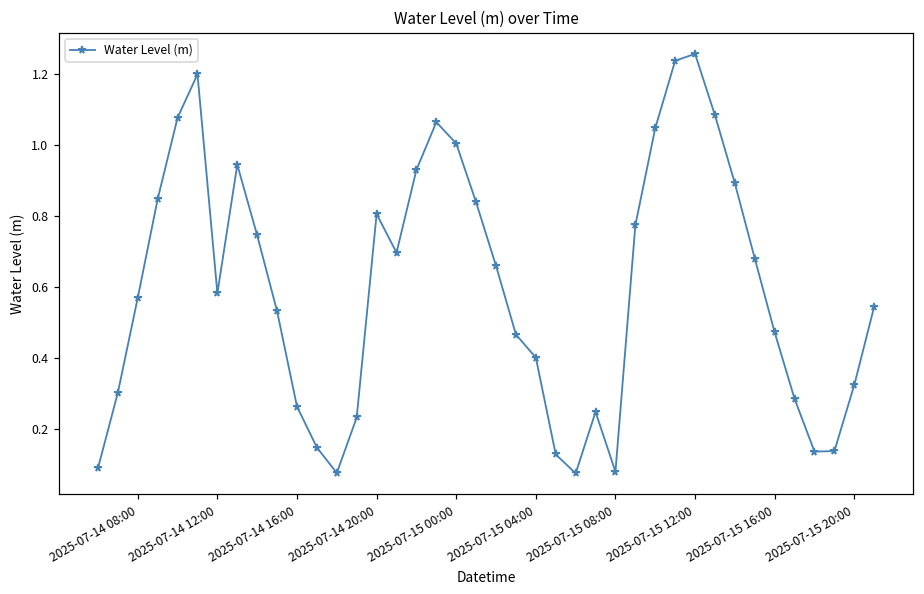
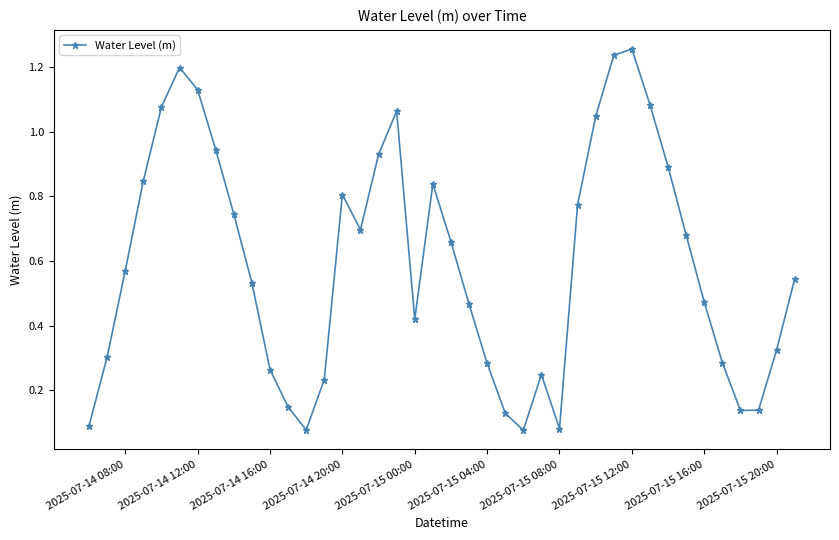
  {
    "2025-07-14 08:00": 0.57,
-   "2025-07-14 12:00": 0.58,
+   "2025-07-14 12:00": 1.13,
    "2025-07-14 16:00": 0.26,
    "2025-07-14 20:00": 0.81,
-   "2025-07-15 00:00": 1.00,
-   "2025-07-15 04:00": 0.40,
+   "2025-07-15 00:00": 0.42,
+   "2025-07-15 04:00": 0.28,
    "2025-07-15 08:00": 0.08,
    "2025-07-15 12:00": 1.26,
    "2025-07-15 16:00": 0.47,
    "2025-07-15 20:00": 0.32
  }
